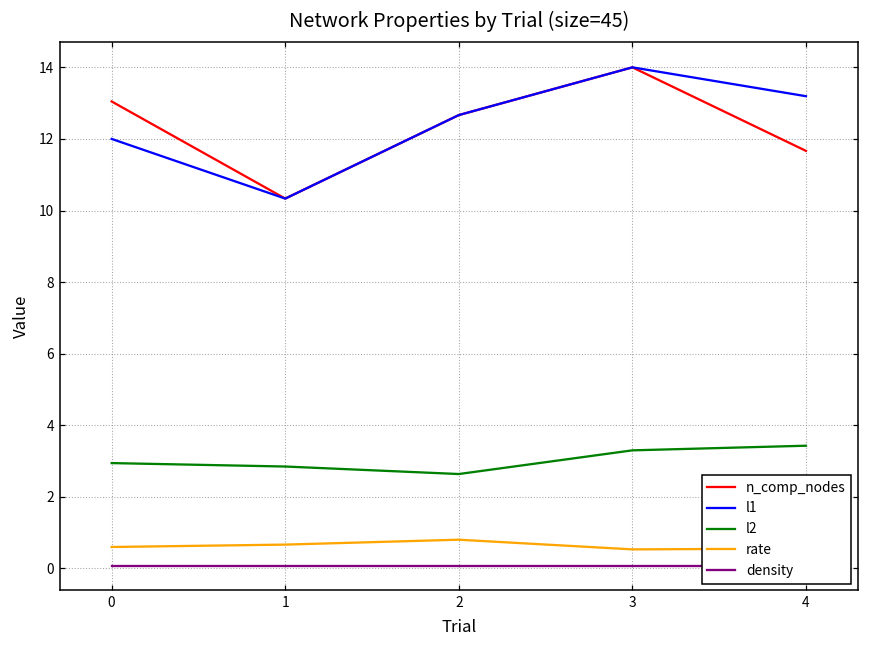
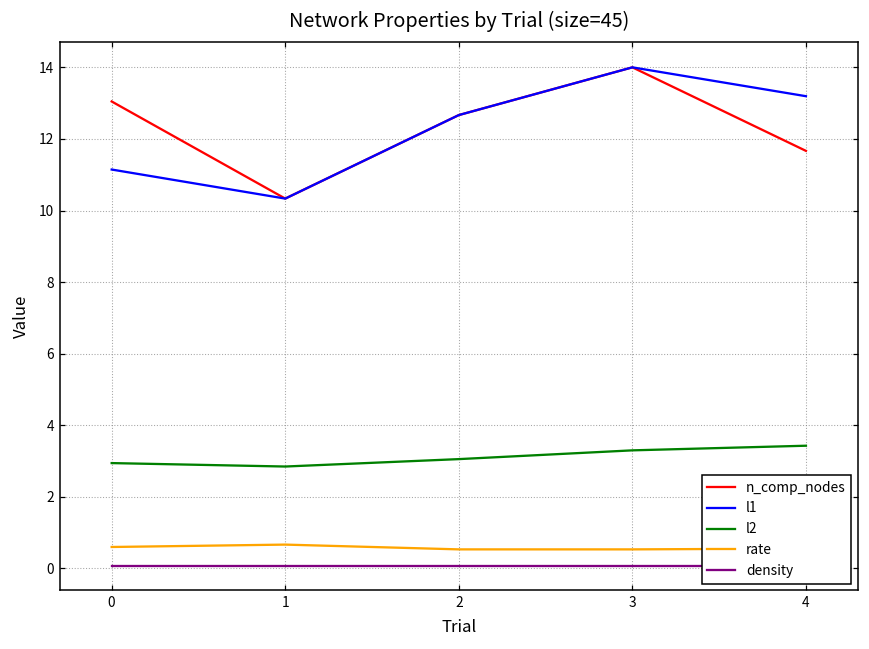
  {
    "n_comp_nodes": {
      "0": 13.0,
      "4": 11.7
    },
    "l1": {
-     "0": 12.0,
+     "0": 11.1,
      "4": 13.2
    },
    "l2": {
      "0": 2.9,
      "1": 2.8,
-     "2": 2.6,
+     "2": 3.1,
      "3": 3.3,
      "4": 3.4
    },
    "rate": {
      "0": 0.6,
      "1": 0.7,
-     "2": 0.8,
+     "2": 0.5,
      "3": 0.5
    },
    "density": {
      "0": 0.1,
      "1": 0.1,
      "2": 0.1,
      "3": 0.1
    }
  }
